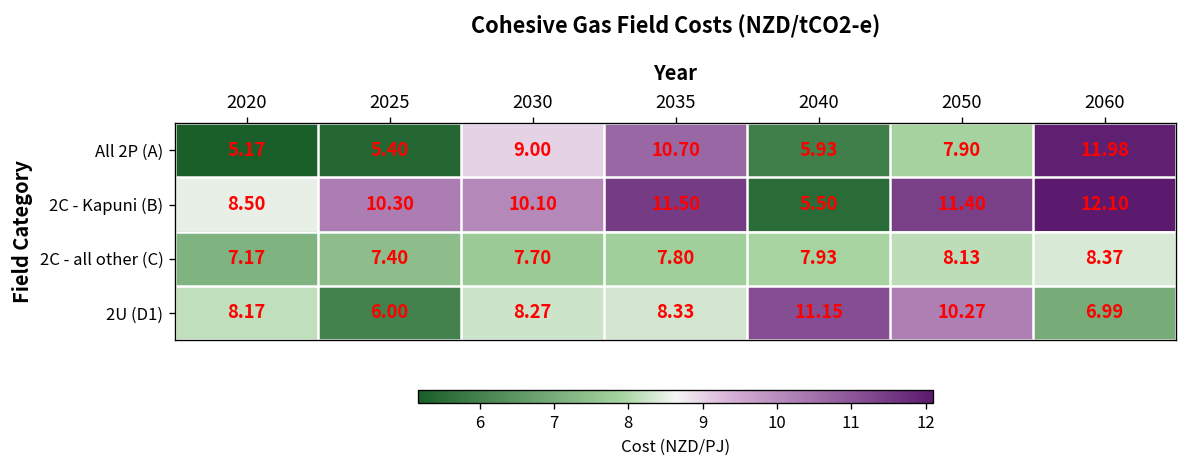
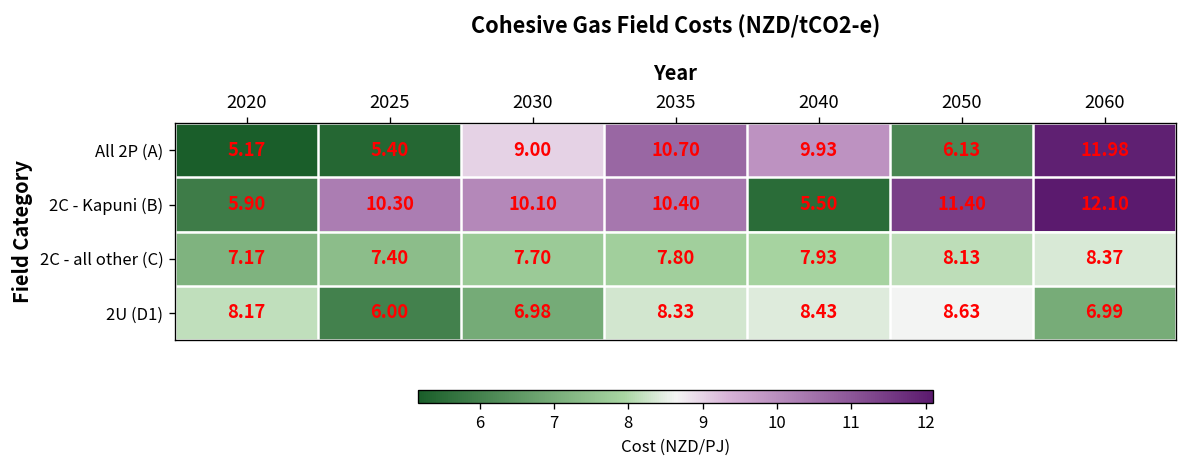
  {
    "All 2P (A)": {
      "2020": 5.17,
      "2025": 5.40,
      "2030": 9.00,
      "2035": 10.70,
-     "2040": 5.93,
-     "2050": 7.90,
+     "2040": 9.93,
+     "2050": 6.13,
      "2060": 11.98
    },
    "2C - Kapuni (B)": {
-     "2020": 8.50,
+     "2020": 5.90,
      "2025": 10.30,
      "2030": 10.10,
-     "2035": 11.50,
+     "2035": 10.40,
      "2040": 5.50,
      "2050": 11.40,
      "2060": 12.10
    },
    "2C - all other (C)": {
      "2020": 7.17,
      "2025": 7.40,
      "2030": 7.70,
      "2035": 7.80,
      "2040": 7.93,
      "2050": 8.13,
      "2060": 8.37
    },
    "2U (D1)": {
      "2020": 8.17,
      "2025": 6.00,
-     "2030": 8.27,
+     "2030": 6.98,
      "2035": 8.33,
-     "2040": 11.15,
-     "2050": 10.27,
+     "2040": 8.43,
+     "2050": 8.63,
      "2060": 6.99
    }
  }
